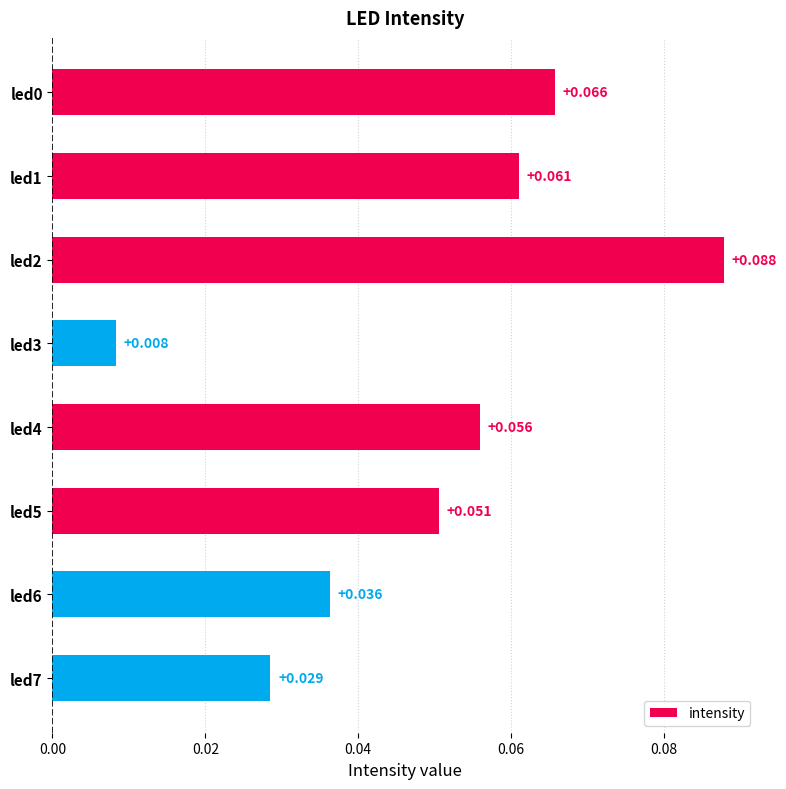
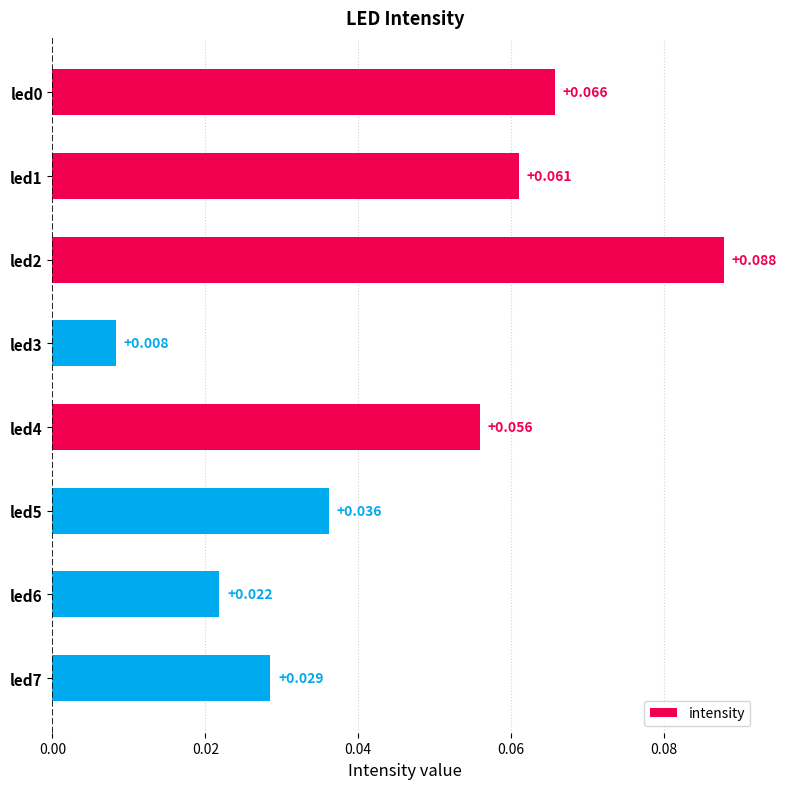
  {
    "led0": "+0.066",
    "led1": "+0.061",
    "led2": "+0.088",
    "led3": "+0.008",
    "led4": "+0.056",
-   "led5": "+0.051",
-   "led6": "+0.036",
+   "led5": "+0.036",
+   "led6": "+0.022",
    "led7": "+0.029"
  }
